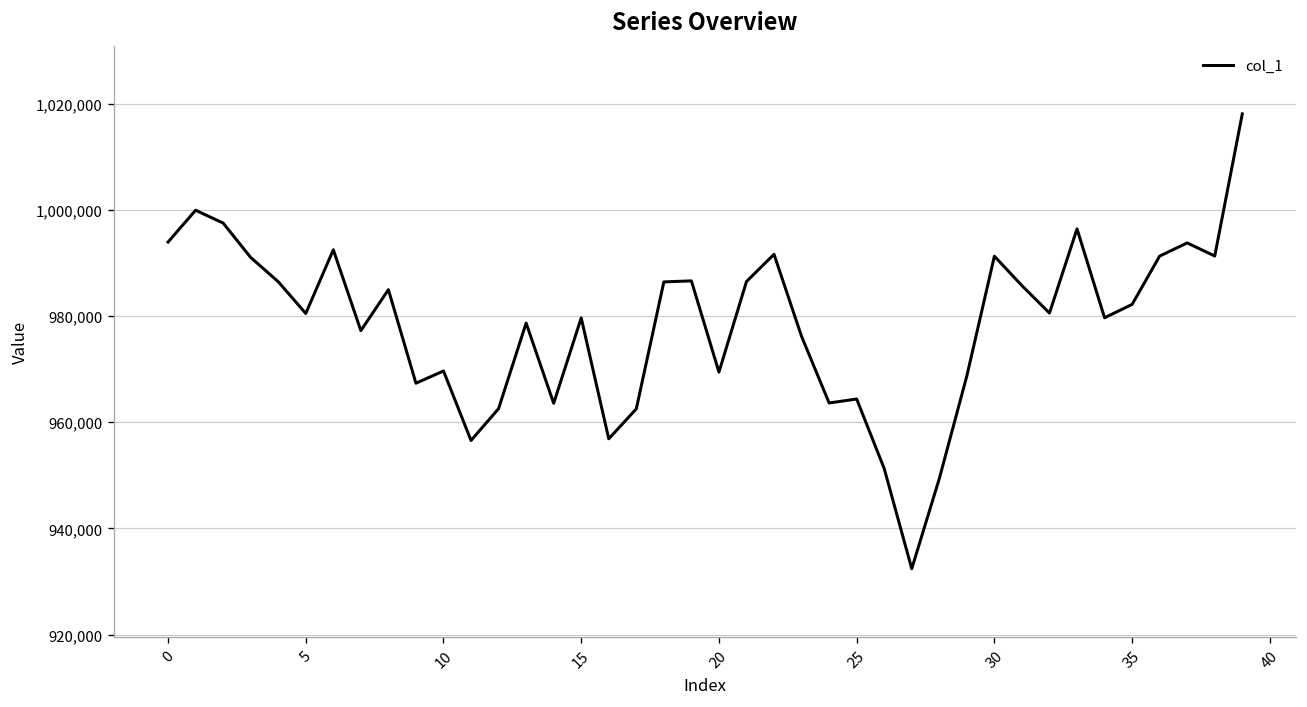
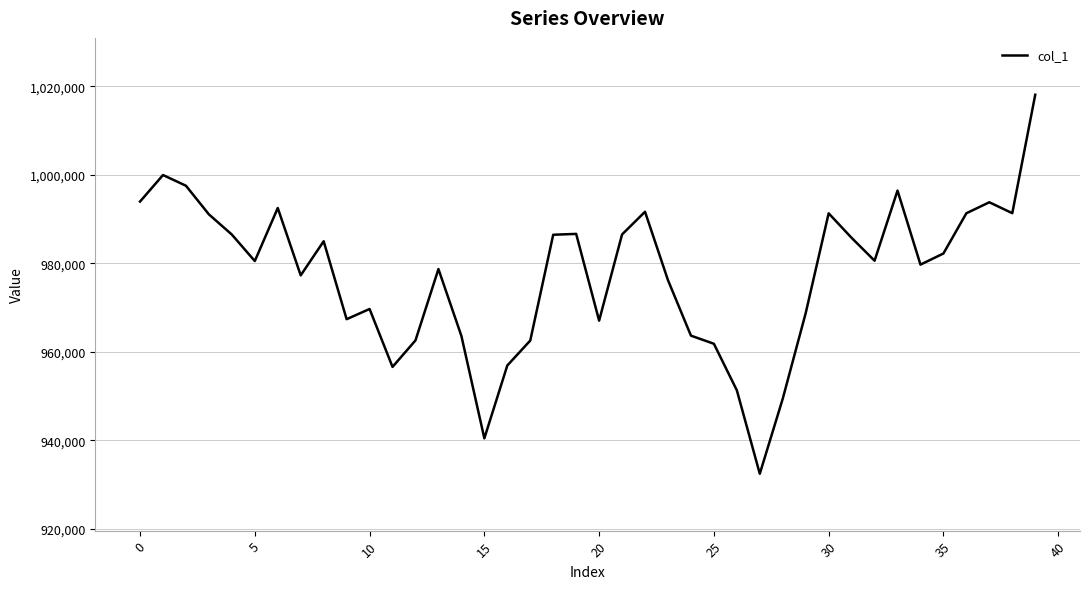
  {
    "0": "994,000",
    "5": "980,000",
    "10": "970,000",
-   "15": "980,000",
-   "20": "969,000",
-   "25": "964,000",
+   "15": "940,000",
+   "20": "967,000",
+   "25": "962,000",
    "30": "991,000",
    "35": "982,000"
  }
